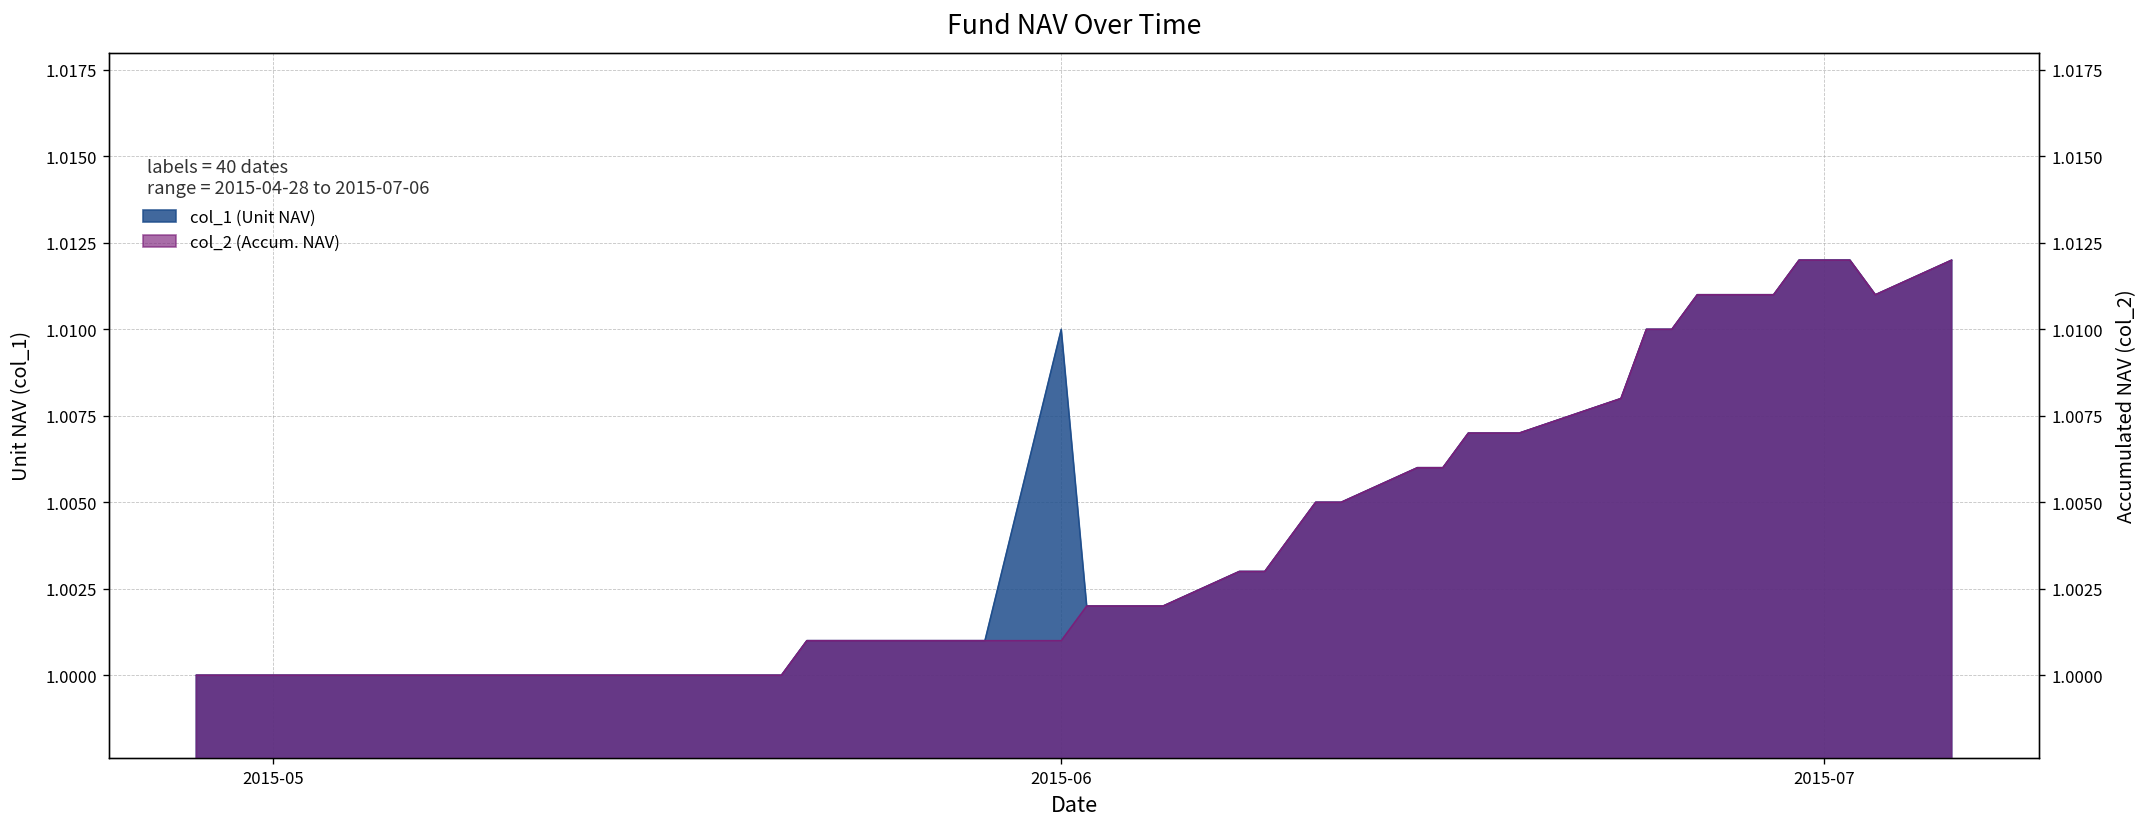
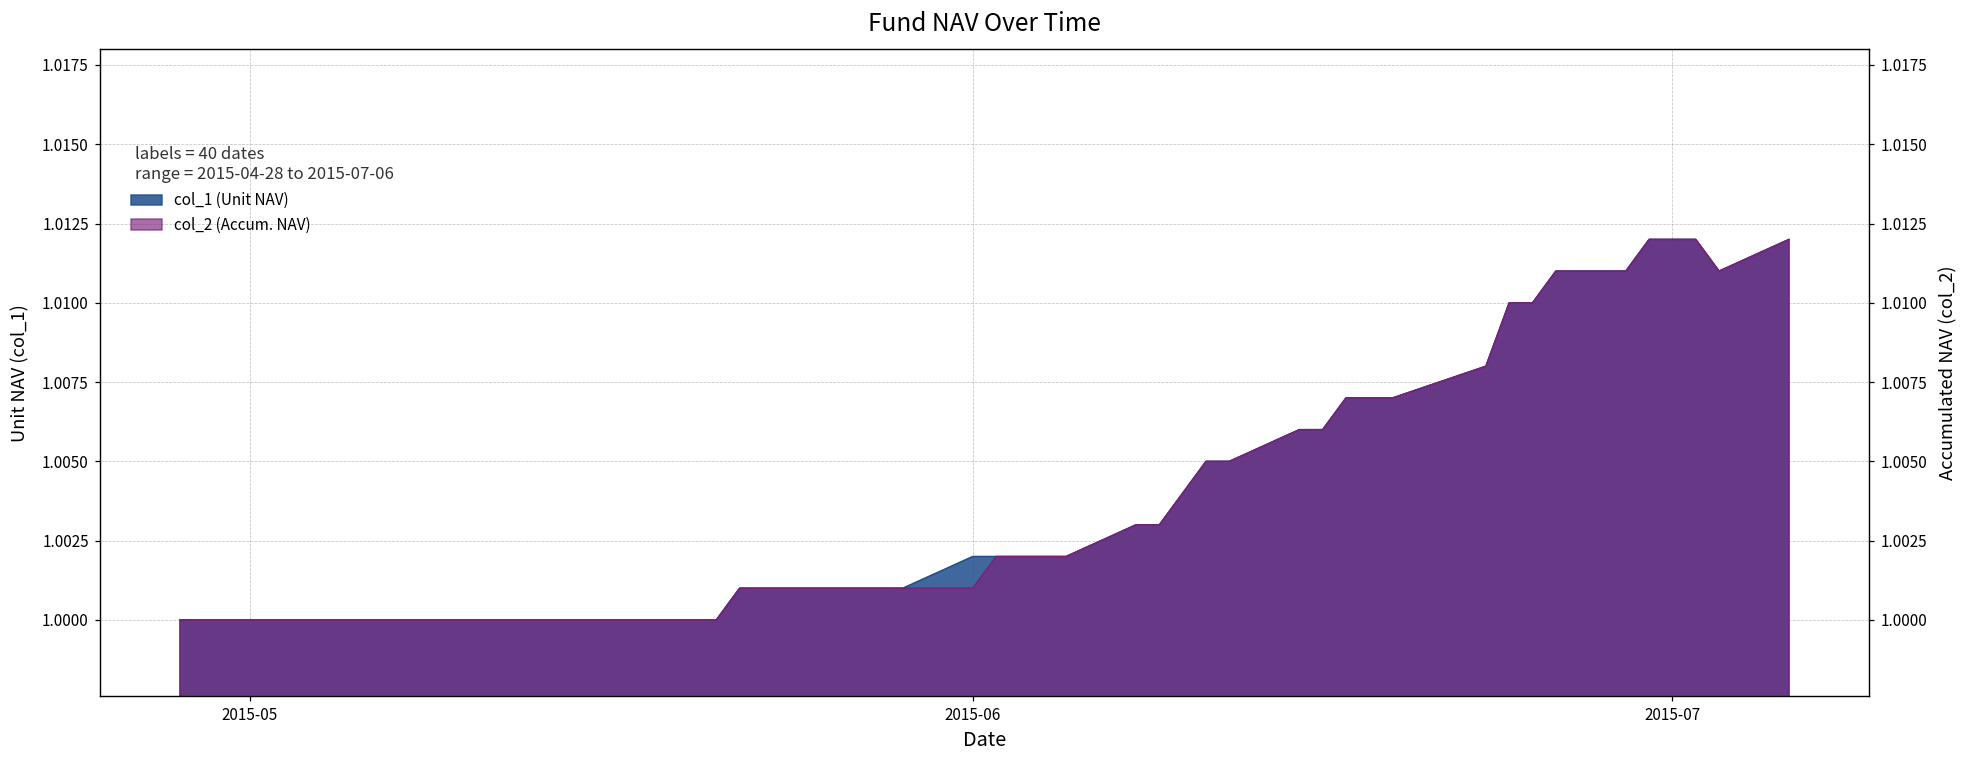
  {
    "col_1 (Unit NAV)": {
-     "2015-06": 1.010,
+     "2015-06": 1.002,
      "2015-07": 1.012
    },
    "col_2 (Accum. NAV)": {
      "2015-06": 1.0010,
      "2015-07": 1.0120
    }
  }
